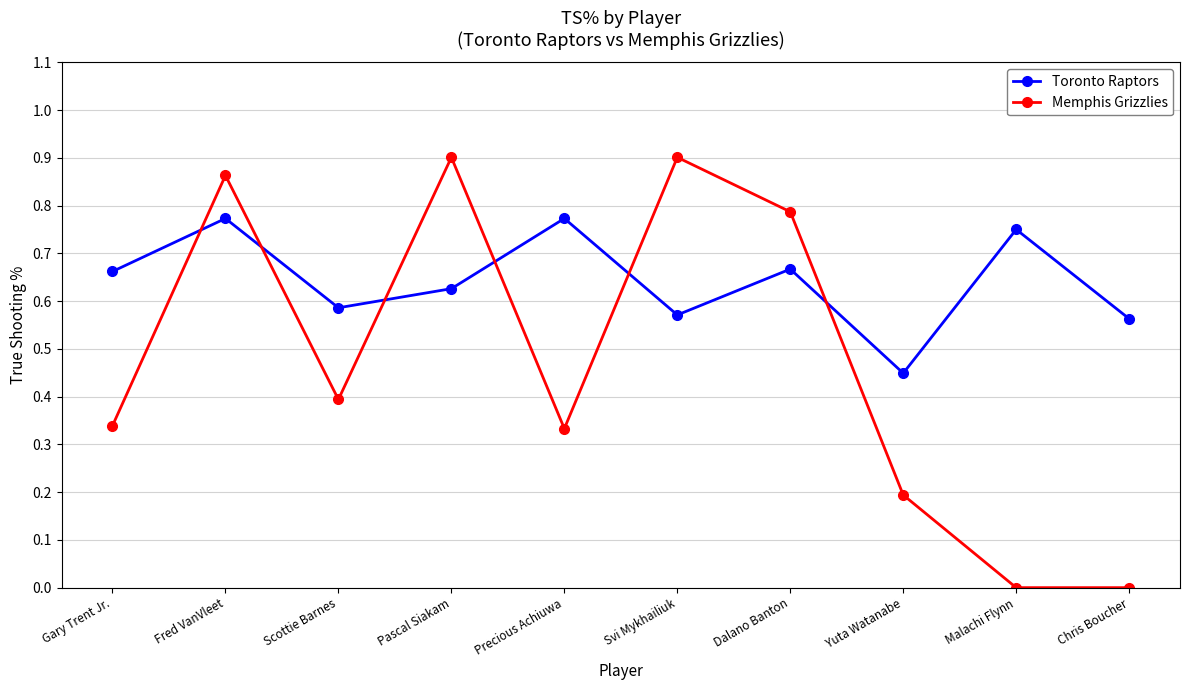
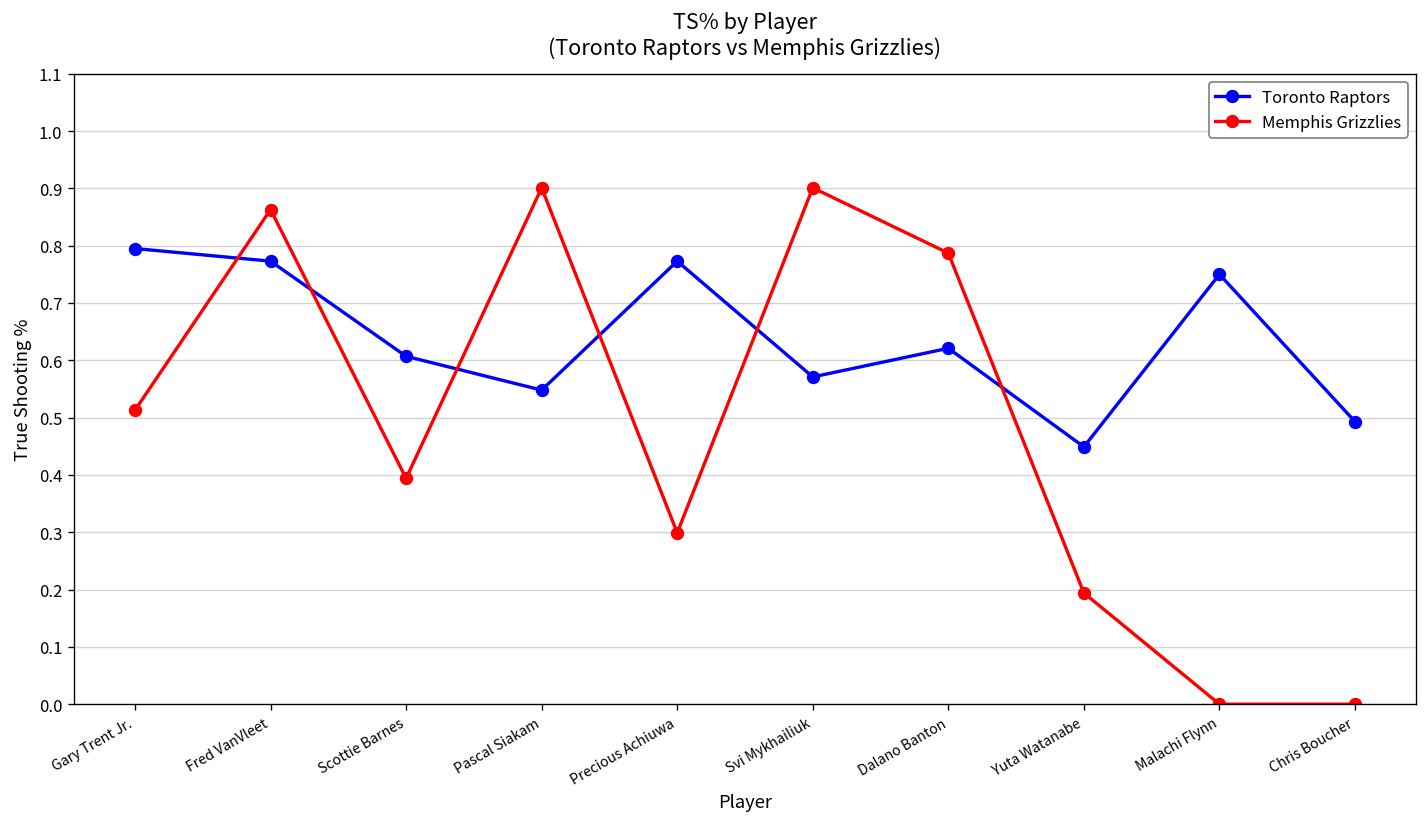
  {
    "Toronto Raptors": {
-     "Gary Trent Jr.": 0.66,
+     "Gary Trent Jr.": 0.80,
      "Fred VanVleet": 0.77,
-     "Scottie Barnes": 0.59,
-     "Pascal Siakam": 0.63,
+     "Scottie Barnes": 0.61,
+     "Pascal Siakam": 0.55,
      "Precious Achiuwa": 0.77,
      "Svi Mykhailiuk": 0.57,
-     "Dalano Banton": 0.67,
+     "Dalano Banton": 0.62,
      "Yuta Watanabe": 0.45,
      "Malachi Flynn": 0.75,
-     "Chris Boucher": 0.56
+     "Chris Boucher": 0.49
    },
    "Memphis Grizzlies": {
-     "Gary Trent Jr.": 0.34,
+     "Gary Trent Jr.": 0.51,
      "Fred VanVleet": 0.86,
      "Scottie Barnes": 0.39,
      "Pascal Siakam": 0.90,
-     "Precious Achiuwa": 0.33,
+     "Precious Achiuwa": 0.30,
      "Svi Mykhailiuk": 0.90,
      "Dalano Banton": 0.79,
      "Yuta Watanabe": 0.19,
      "Malachi Flynn": 0.00,
      "Chris Boucher": 0.00
    }
  }
